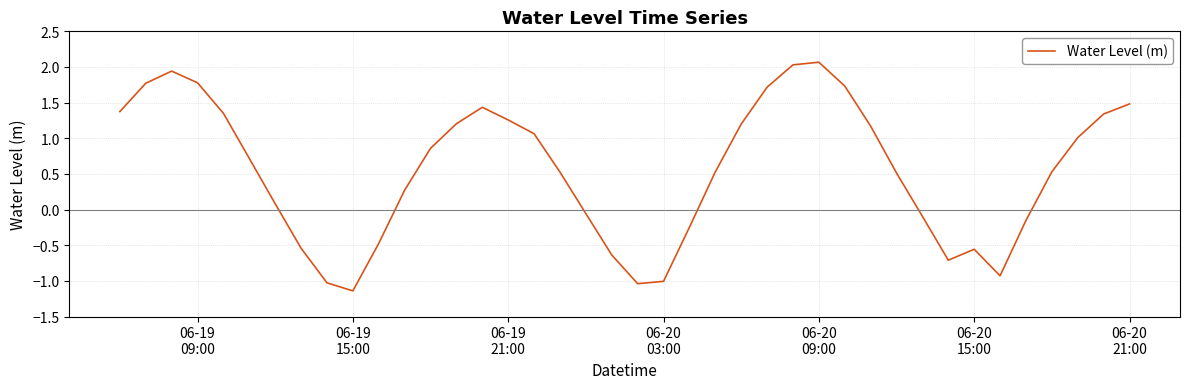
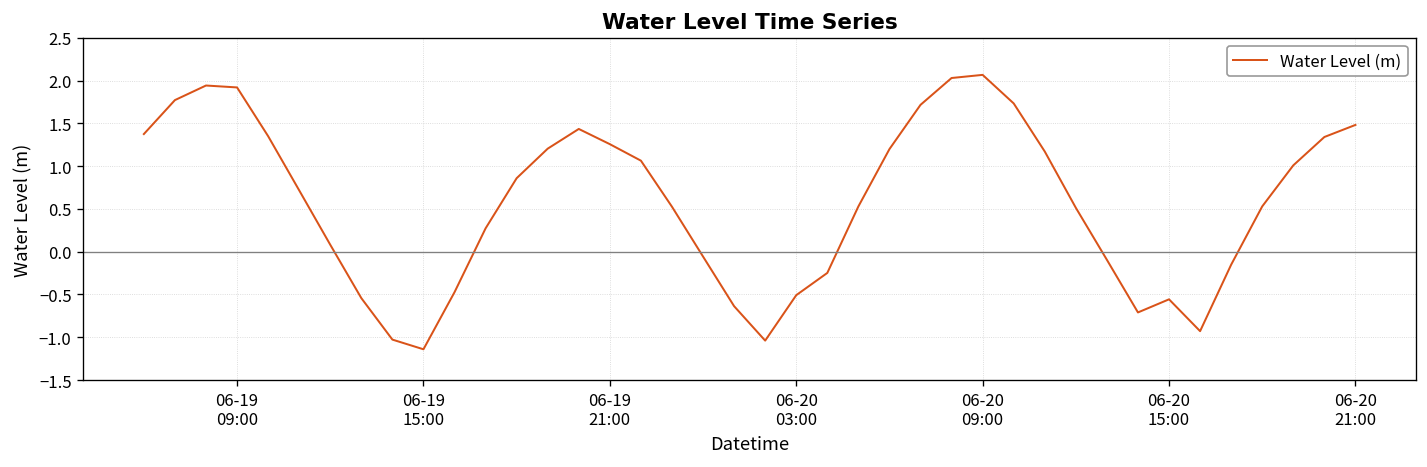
  {
-   "06-19 09:00": 1.8,
+   "06-19 09:00": 1.9,
    "06-19 15:00": -1.1,
    "06-19 21:00": 1.3,
-   "06-20 03:00": -1.0,
+   "06-20 03:00": -0.5,
    "06-20 09:00": 2.1,
    "06-20 15:00": -0.6,
    "06-20 21:00": 1.5
  }
